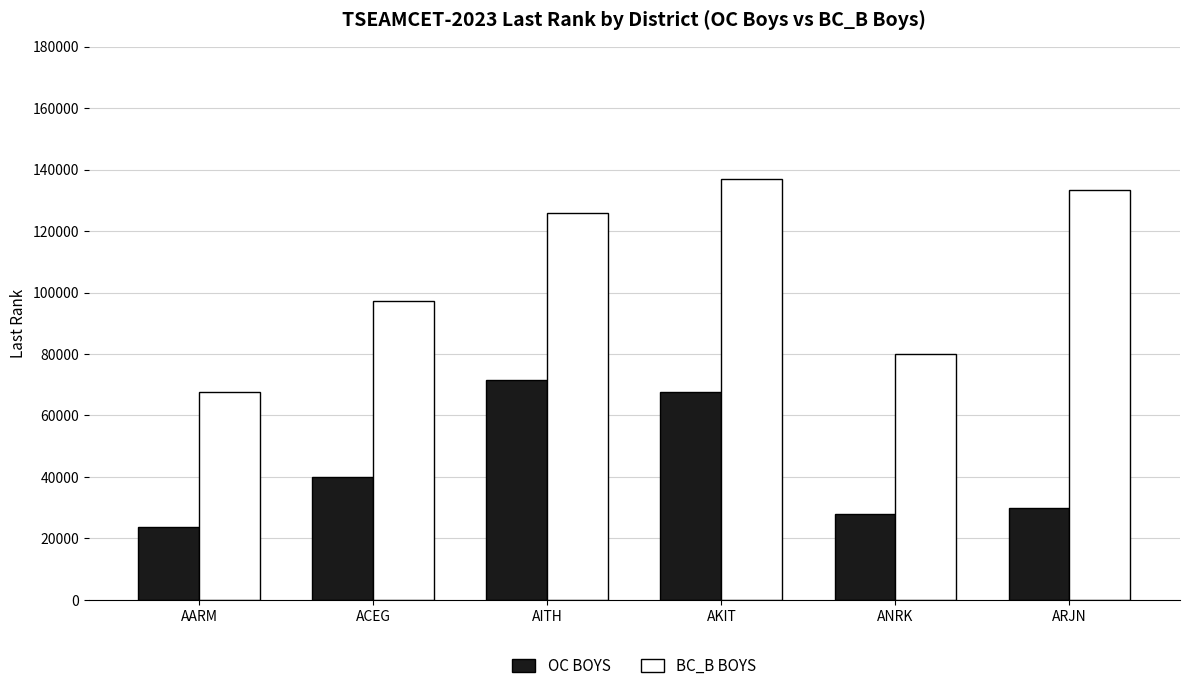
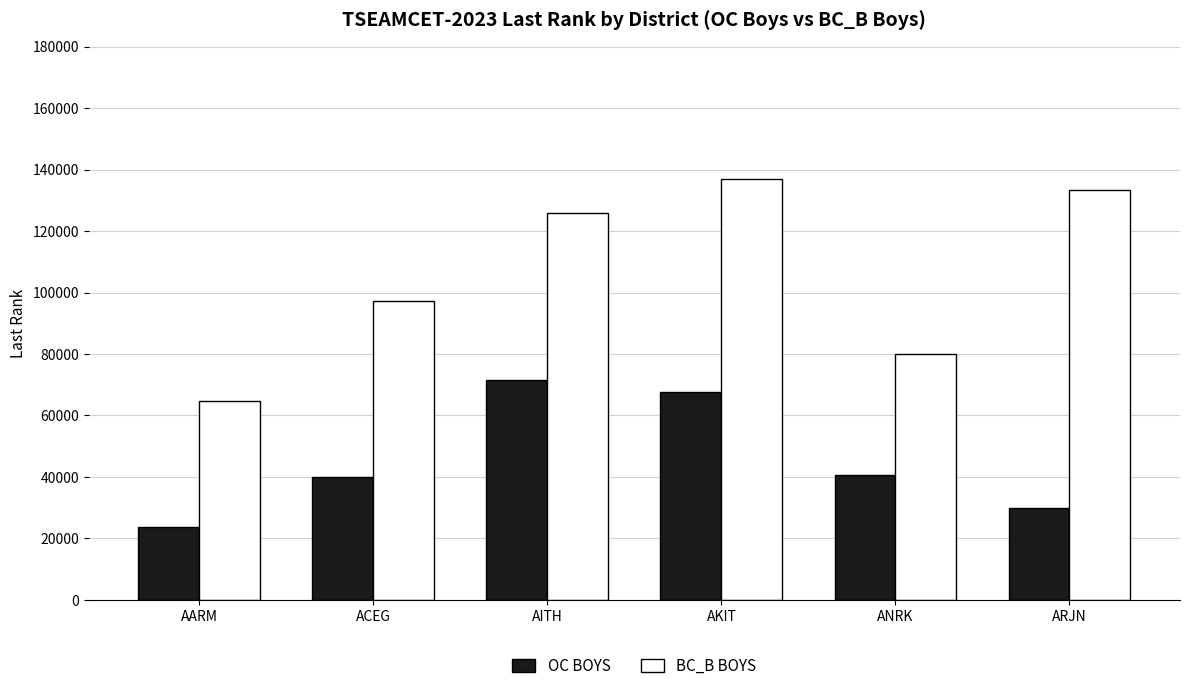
  {
    "OC BOYS": {
      "AARM": 24000,
      "ACEG": 40000,
      "AITH": 72000,
      "AKIT": 67000,
-     "ANRK": 28000,
+     "ANRK": 40000,
      "ARJN": 30000
    },
    "BC_B BOYS": {
-     "AARM": 68000,
+     "AARM": 65000,
      "ACEG": 97000,
      "AITH": 126000,
      "AKIT": 137000,
      "ANRK": 80000,
      "ARJN": 133000
    }
  }
